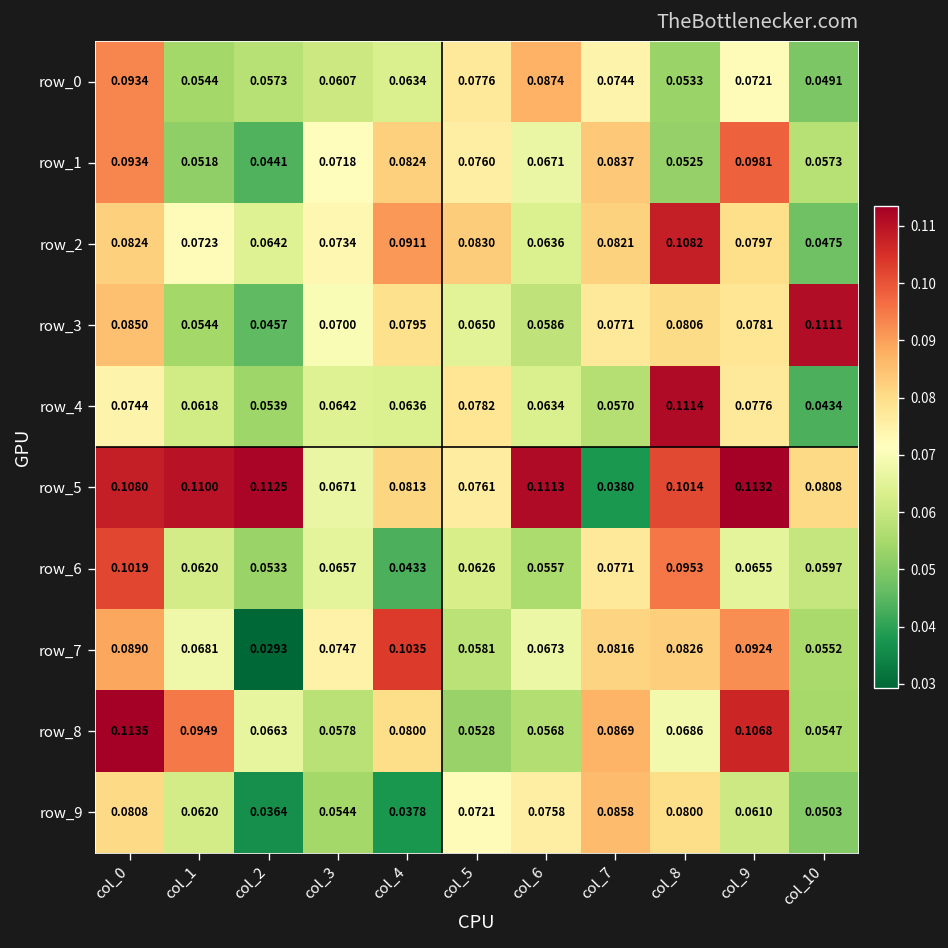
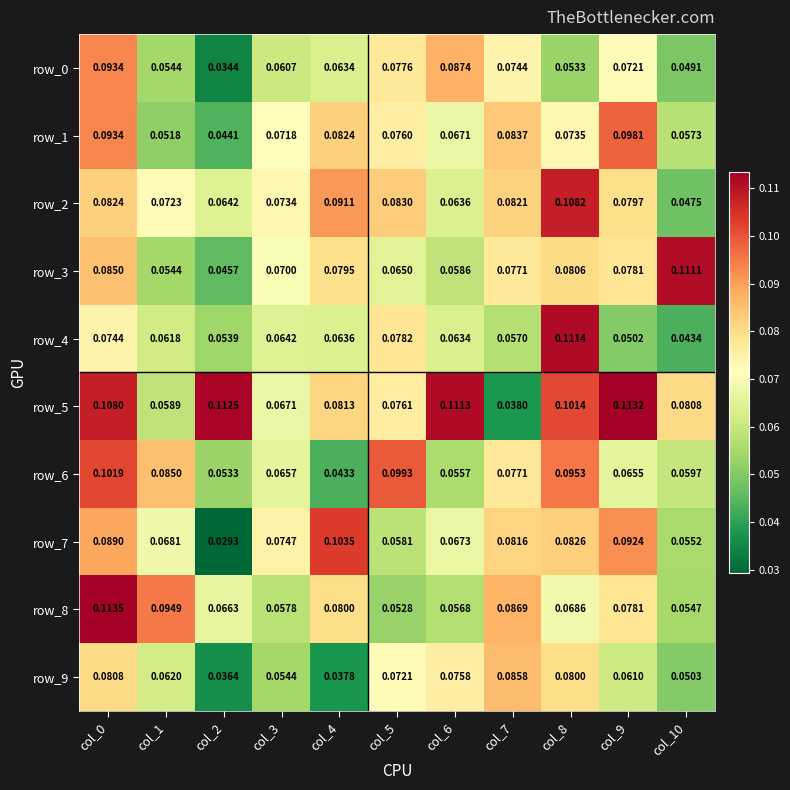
  {
    "row_0": {
      "col_0": 0.0934,
      "col_1": 0.0544,
-     "col_2": 0.0573,
+     "col_2": 0.0344,
      "col_3": 0.0607,
      "col_4": 0.0634,
      "col_5": 0.0776,
      "col_6": 0.0874,
      "col_7": 0.0744,
      "col_8": 0.0533,
      "col_9": 0.0721,
      "col_10": 0.0491
    },
    "row_1": {
      "col_0": 0.0934,
      "col_1": 0.0518,
      "col_2": 0.0441,
      "col_3": 0.0718,
      "col_4": 0.0824,
      "col_5": 0.0760,
      "col_6": 0.0671,
      "col_7": 0.0837,
-     "col_8": 0.0525,
+     "col_8": 0.0735,
      "col_9": 0.0981,
      "col_10": 0.0573
    },
    "row_2": {
      "col_0": 0.0824,
      "col_1": 0.0723,
      "col_2": 0.0642,
      "col_3": 0.0734,
      "col_4": 0.0911,
      "col_5": 0.0830,
      "col_6": 0.0636,
      "col_7": 0.0821,
      "col_8": 0.1082,
      "col_9": 0.0797,
      "col_10": 0.0475
    },
    "row_3": {
      "col_0": 0.0850,
      "col_1": 0.0544,
      "col_2": 0.0457,
      "col_3": 0.0700,
      "col_4": 0.0795,
      "col_5": 0.0650,
      "col_6": 0.0586,
      "col_7": 0.0771,
      "col_8": 0.0806,
      "col_9": 0.0781,
      "col_10": 0.1111
    },
    "row_4": {
      "col_0": 0.0744,
      "col_1": 0.0618,
      "col_2": 0.0539,
      "col_3": 0.0642,
      "col_4": 0.0636,
      "col_5": 0.0782,
      "col_6": 0.0634,
      "col_7": 0.0570,
      "col_8": 0.1114,
-     "col_9": 0.0776,
+     "col_9": 0.0502,
      "col_10": 0.0434
    },
    "row_5": {
      "col_0": 0.1080,
-     "col_1": 0.1100,
+     "col_1": 0.0589,
      "col_2": 0.1125,
      "col_3": 0.0671,
      "col_4": 0.0813,
      "col_5": 0.0761,
      "col_6": 0.1113,
      "col_7": 0.0380,
      "col_8": 0.1014,
      "col_9": 0.1132,
      "col_10": 0.0808
    },
    "row_6": {
      "col_0": 0.1019,
-     "col_1": 0.0620,
+     "col_1": 0.0850,
      "col_2": 0.0533,
      "col_3": 0.0657,
      "col_4": 0.0433,
-     "col_5": 0.0626,
+     "col_5": 0.0993,
      "col_6": 0.0557,
      "col_7": 0.0771,
      "col_8": 0.0953,
      "col_9": 0.0655,
      "col_10": 0.0597
    },
    "row_7": {
      "col_0": 0.0890,
      "col_1": 0.0681,
      "col_2": 0.0293,
      "col_3": 0.0747,
      "col_4": 0.1035,
      "col_5": 0.0581,
      "col_6": 0.0673,
      "col_7": 0.0816,
      "col_8": 0.0826,
      "col_9": 0.0924,
      "col_10": 0.0552
    },
    "row_8": {
      "col_0": 0.1135,
      "col_1": 0.0949,
      "col_2": 0.0663,
      "col_3": 0.0578,
      "col_4": 0.0800,
      "col_5": 0.0528,
      "col_6": 0.0568,
      "col_7": 0.0869,
      "col_8": 0.0686,
-     "col_9": 0.1068,
+     "col_9": 0.0781,
      "col_10": 0.0547
    },
    "row_9": {
      "col_0": 0.0808,
      "col_1": 0.0620,
      "col_2": 0.0364,
      "col_3": 0.0544,
      "col_4": 0.0378,
      "col_5": 0.0721,
      "col_6": 0.0758,
      "col_7": 0.0858,
      "col_8": 0.0800,
      "col_9": 0.0610,
      "col_10": 0.0503
    }
  }
